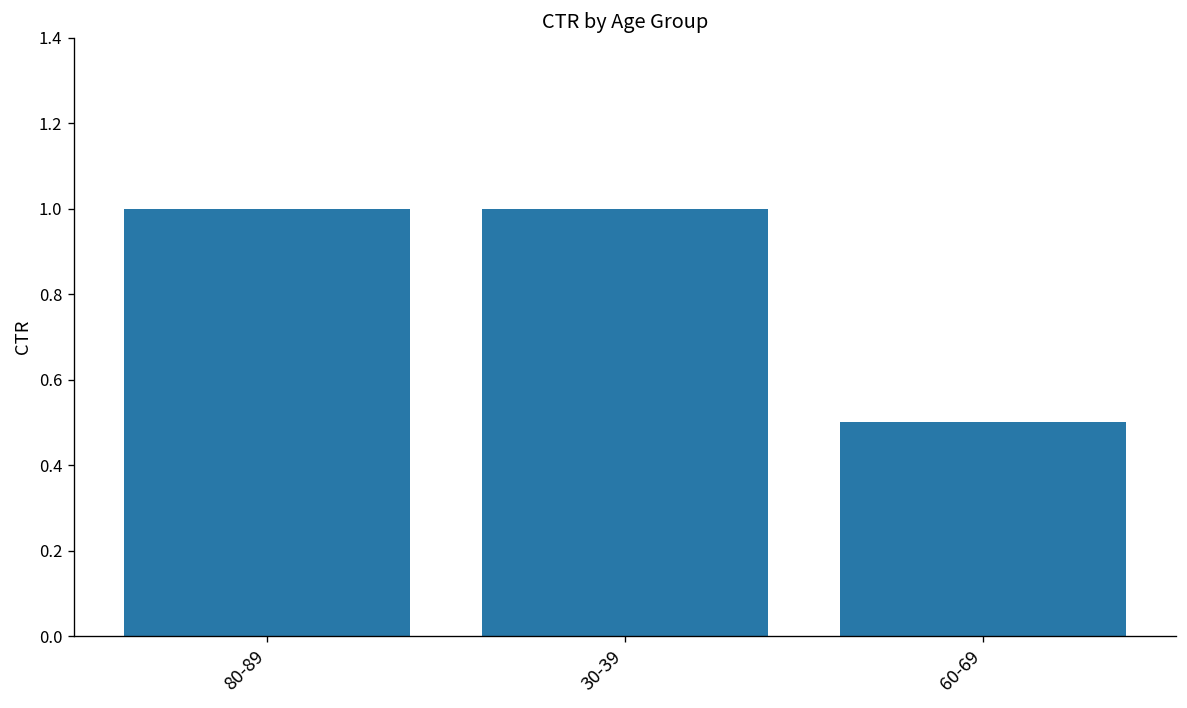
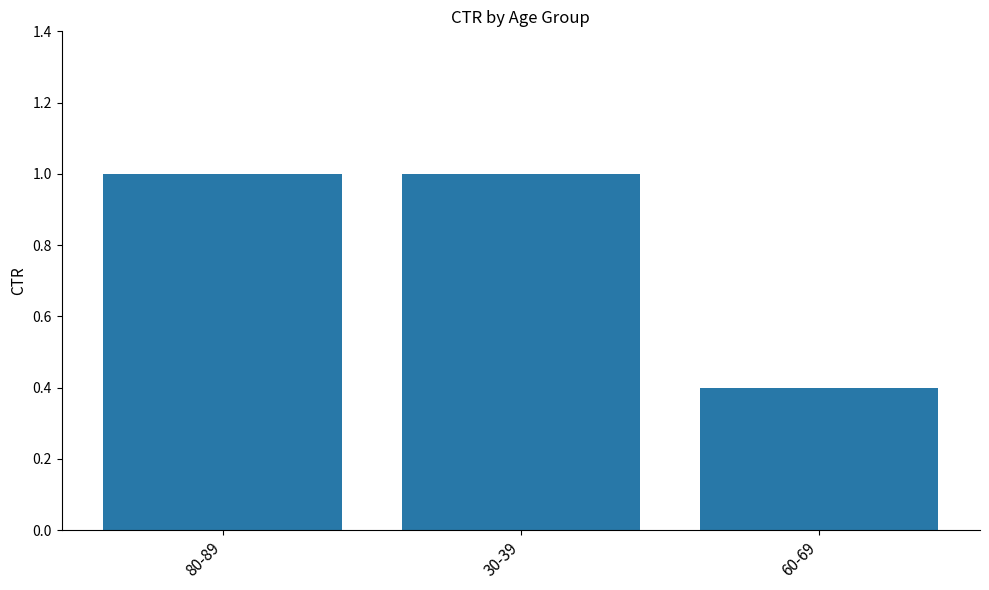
  {
    "80-89": 1.0,
    "30-39": 1.0,
-   "60-69": 0.5
+   "60-69": 0.4
  }
